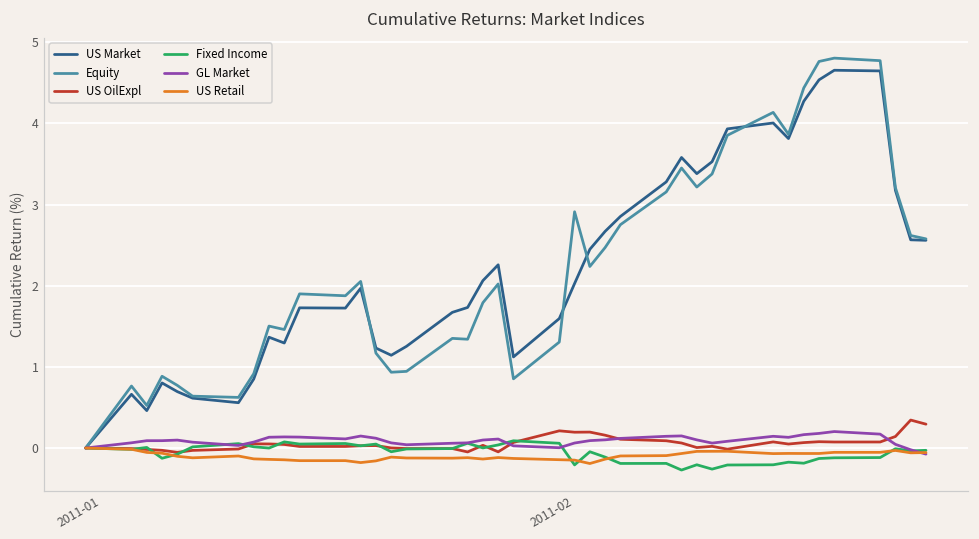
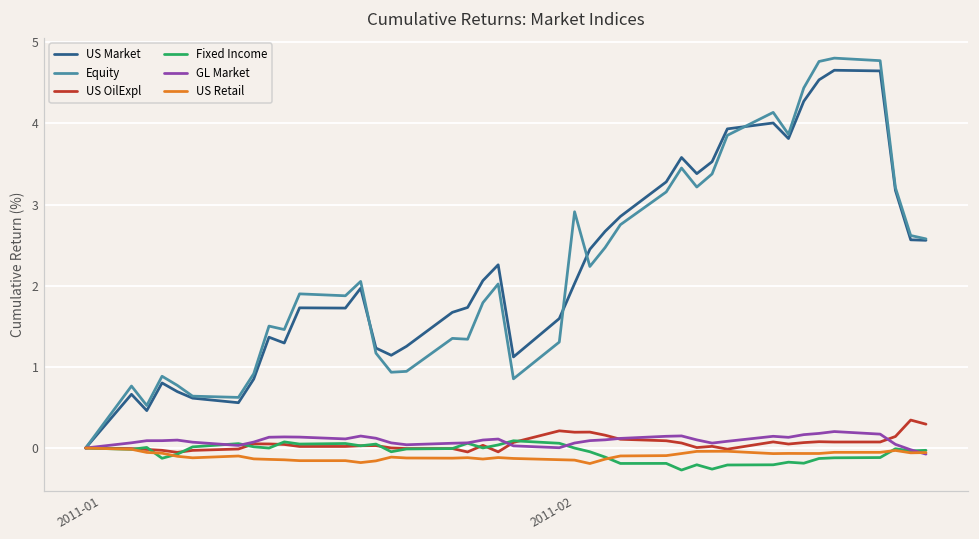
  {
    "US Market": {
      "2011-02": 2.0
    },
    "Equity": {
      "2011-02": 2.9
    },
    "US OilExpl": {
      "2011-02": 0.2
    },
    "Fixed Income": {
-     "2011-02": -0.2
+     "2011-02": 0.0
    },
    "GL Market": {
      "2011-02": 0.1
    },
    "US Retail": {
      "2011-02": -0.1
    }
  }
